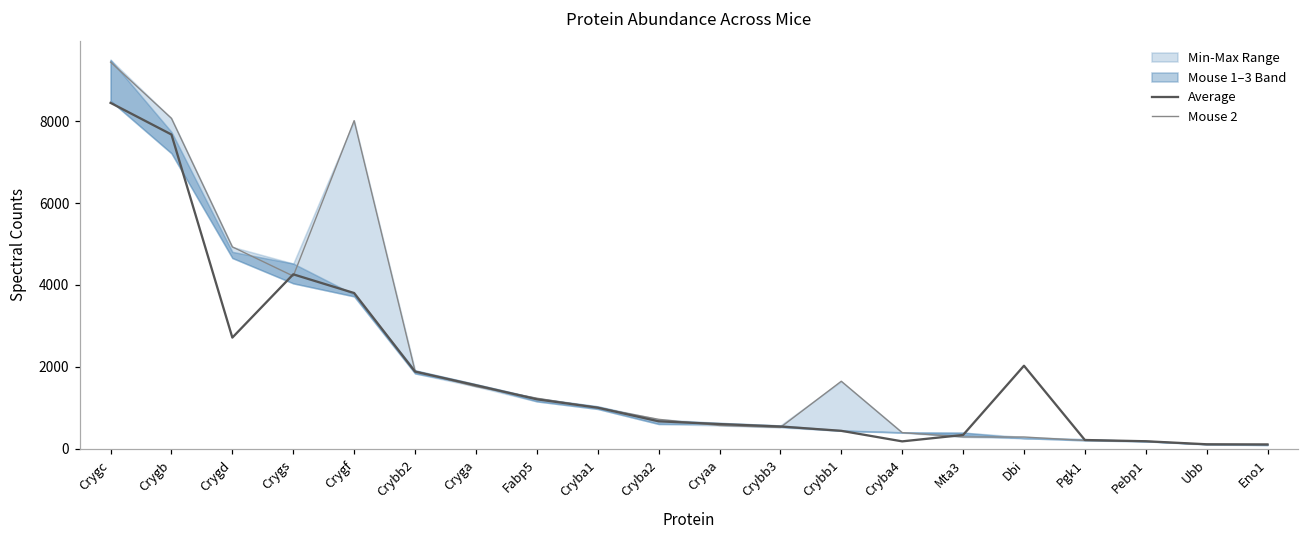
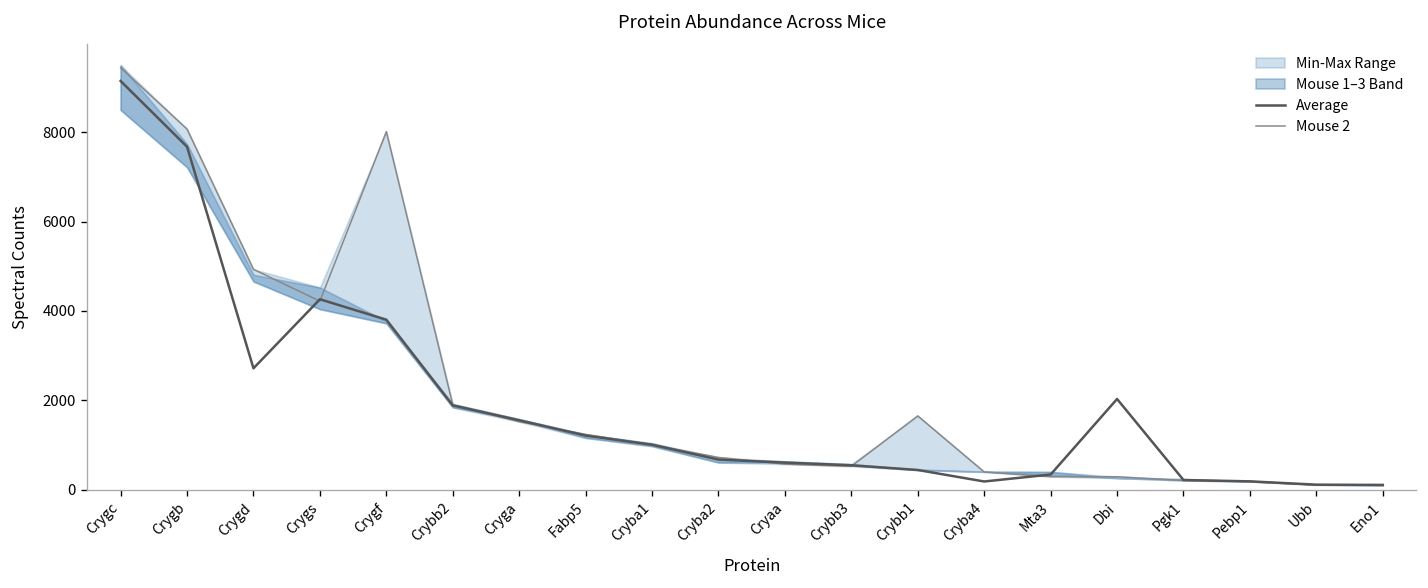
  {
    "Average": {
-     "Crygc": 8400,
+     "Crygc": 9100,
      "Crygd": 2700,
      "Cryba4": 200,
      "Dbi": 2000
    }
  }
